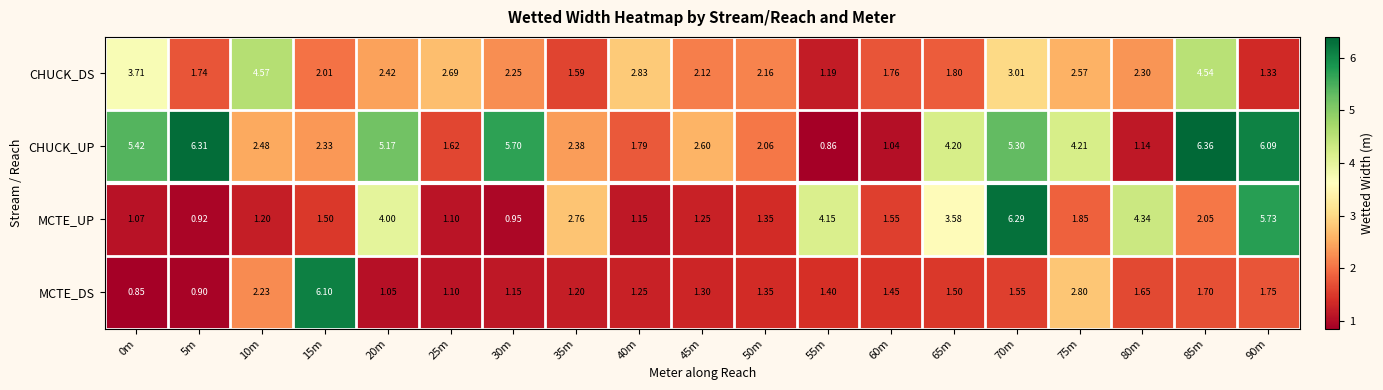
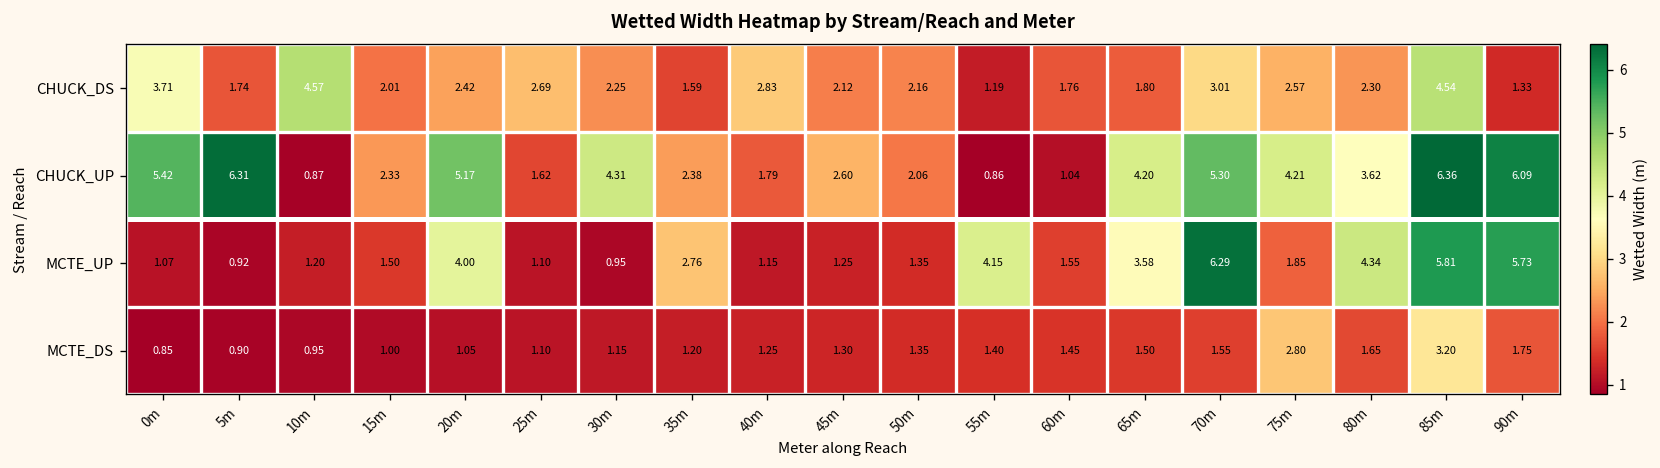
  {
    "CHUCK_DS": {
      "0m": 3.71,
      "5m": 1.74,
      "10m": 4.57,
      "15m": 2.01,
      "20m": 2.42,
      "25m": 2.69,
      "30m": 2.25,
      "35m": 1.59,
      "40m": 2.83,
      "45m": 2.12,
      "50m": 2.16,
      "55m": 1.19,
      "60m": 1.76,
      "65m": 1.80,
      "70m": 3.01,
      "75m": 2.57,
      "80m": 2.30,
      "85m": 4.54,
      "90m": 1.33
    },
    "CHUCK_UP": {
      "0m": 5.42,
      "5m": 6.31,
-     "10m": 2.48,
+     "10m": 0.87,
      "15m": 2.33,
      "20m": 5.17,
      "25m": 1.62,
-     "30m": 5.70,
+     "30m": 4.31,
      "35m": 2.38,
      "40m": 1.79,
      "45m": 2.60,
      "50m": 2.06,
      "55m": 0.86,
      "60m": 1.04,
      "65m": 4.20,
      "70m": 5.30,
      "75m": 4.21,
-     "80m": 1.14,
+     "80m": 3.62,
      "85m": 6.36,
      "90m": 6.09
    },
    "MCTE_UP": {
      "0m": 1.07,
      "5m": 0.92,
      "10m": 1.20,
      "15m": 1.50,
      "20m": 4.00,
      "25m": 1.10,
      "30m": 0.95,
      "35m": 2.76,
      "40m": 1.15,
      "45m": 1.25,
      "50m": 1.35,
      "55m": 4.15,
      "60m": 1.55,
      "65m": 3.58,
      "70m": 6.29,
      "75m": 1.85,
      "80m": 4.34,
-     "85m": 2.05,
+     "85m": 5.81,
      "90m": 5.73
    },
    "MCTE_DS": {
      "0m": 0.85,
      "5m": 0.90,
-     "10m": 2.23,
-     "15m": 6.10,
+     "10m": 0.95,
+     "15m": 1.00,
      "20m": 1.05,
      "25m": 1.10,
      "30m": 1.15,
      "35m": 1.20,
      "40m": 1.25,
      "45m": 1.30,
      "50m": 1.35,
      "55m": 1.40,
      "60m": 1.45,
      "65m": 1.50,
      "70m": 1.55,
      "75m": 2.80,
      "80m": 1.65,
-     "85m": 1.70,
+     "85m": 3.20,
      "90m": 1.75
    }
  }
